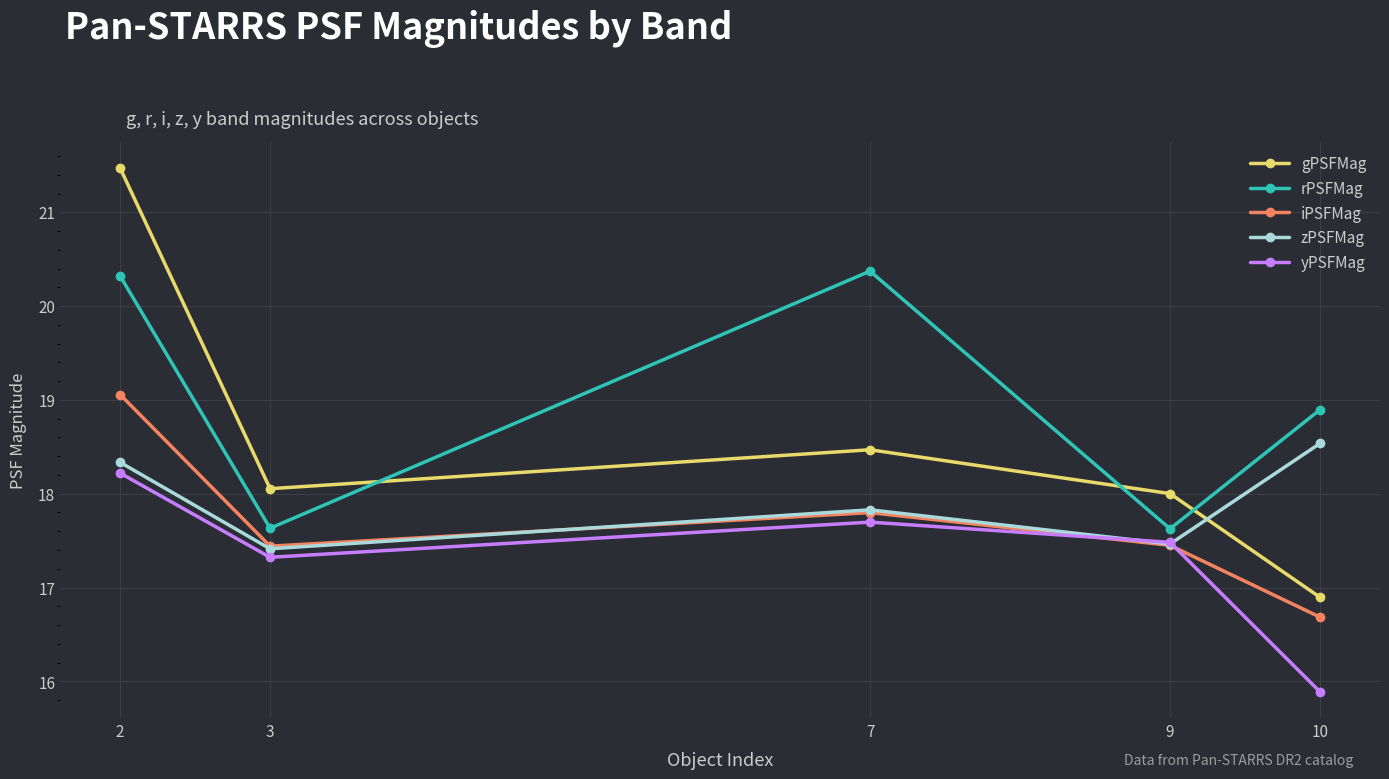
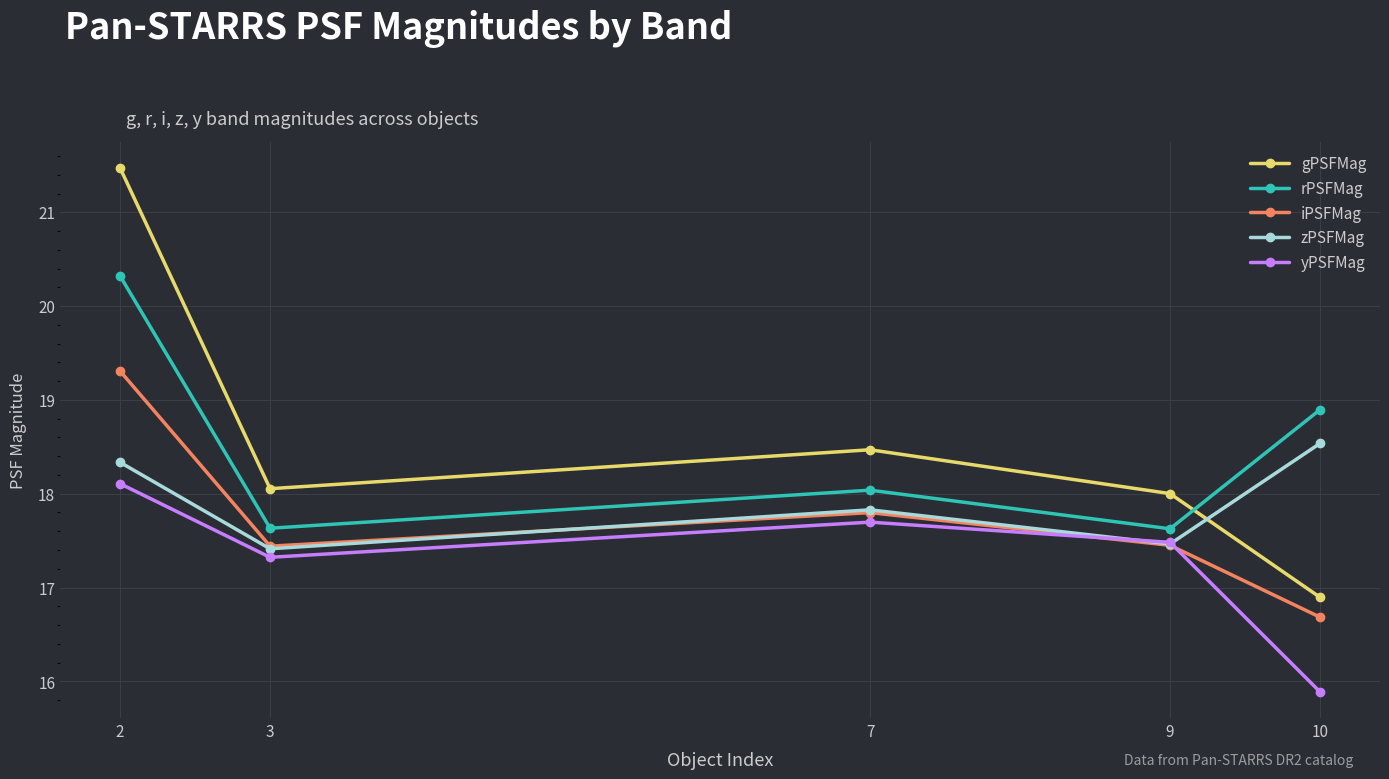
  {
    "gPSFMag": {
      "2": 21.5,
      "3": 18.1,
      "7": 18.5,
      "9": 18.0,
      "10": 16.9
    },
    "rPSFMag": {
      "2": 20.3,
      "3": 17.6,
-     "7": 20.4,
+     "7": 18.0,
      "9": 17.6,
      "10": 18.9
    },
    "iPSFMag": {
-     "2": 19.1,
+     "2": 19.3,
      "3": 17.4,
      "7": 17.8,
      "10": 16.7
    },
    "zPSFMag": {
      "2": 18.3,
      "3": 17.4,
      "7": 17.8,
      "10": 18.5
    },
    "yPSFMag": {
-     "2": 18.2,
+     "2": 18.1,
      "3": 17.3,
      "7": 17.7,
      "10": 15.9
    }
  }
